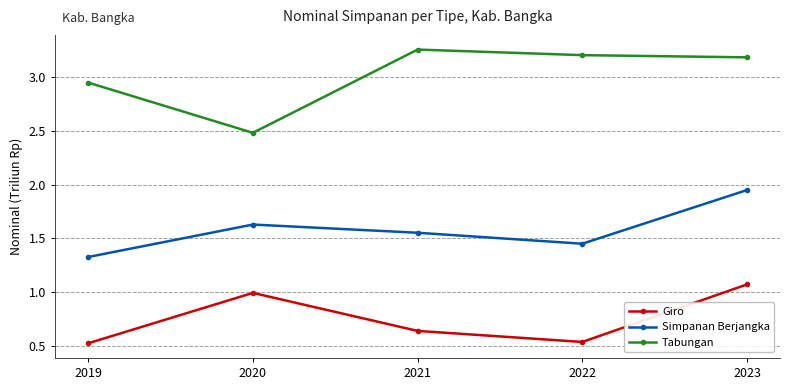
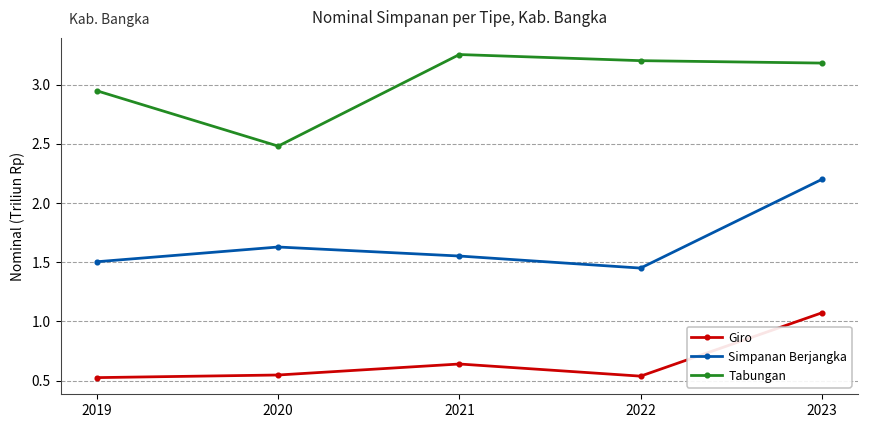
  {
    "Giro": {
      "2019": 0.53,
-     "2020": 0.99,
+     "2020": 0.55,
      "2021": 0.64,
      "2022": 0.54,
      "2023": 1.07
    },
    "Simpanan Berjangka": {
-     "2019": 1.33,
+     "2019": 1.51,
      "2020": 1.63,
      "2021": 1.55,
      "2022": 1.45,
-     "2023": 1.95
+     "2023": 2.20
    },
    "Tabungan": {
      "2019": 2.95,
      "2020": 2.48,
      "2021": 3.26,
      "2022": 3.20,
      "2023": 3.18
    }
  }
